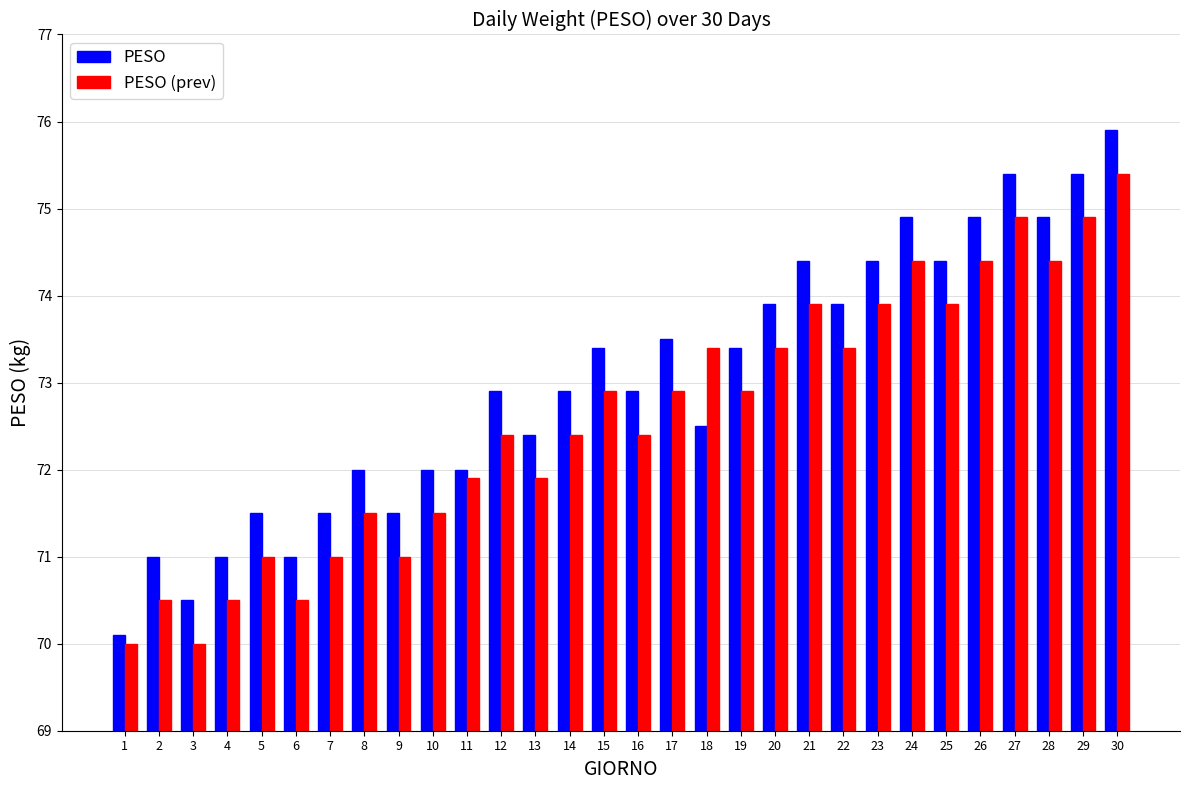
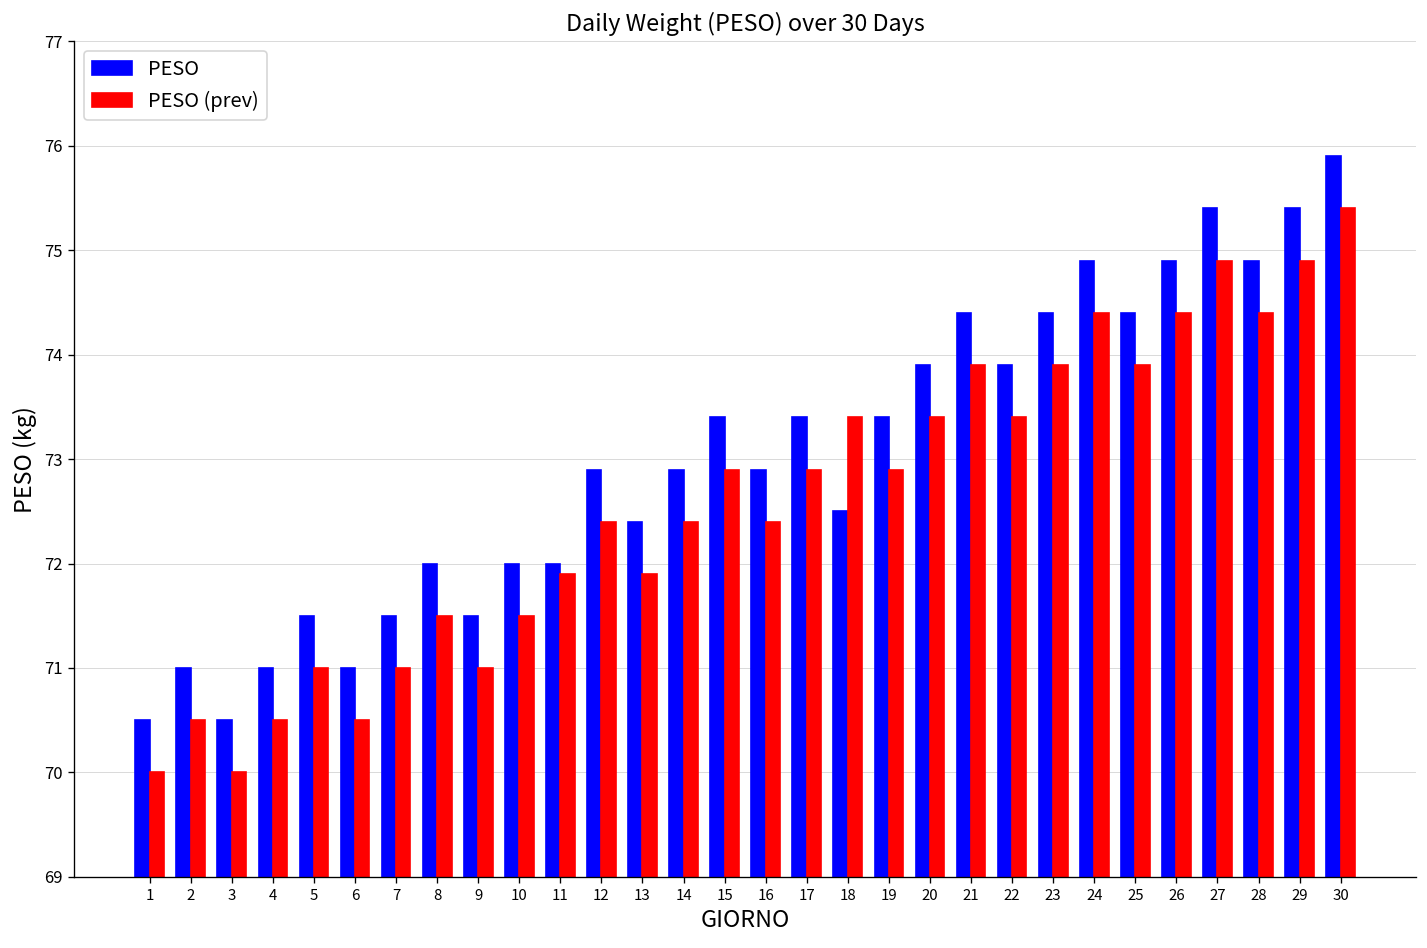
  {
    "PESO": {
-     "1": 70.1,
+     "1": 70.5,
      "2": 71.0,
      "3": 70.5,
      "4": 71.0,
      "5": 71.5,
      "6": 71.0,
      "7": 71.5,
      "8": 72.0,
      "9": 71.5,
      "10": 72.0,
      "11": 72.0,
      "12": 72.9,
      "13": 72.4,
      "14": 72.9,
      "15": 73.4,
      "16": 72.9,
-     "17": 73.5,
+     "17": 73.4,
      "18": 72.5,
      "19": 73.4,
      "20": 73.9,
      "21": 74.4,
      "22": 73.9,
      "23": 74.4,
      "24": 74.9,
      "25": 74.4,
      "26": 74.9,
      "27": 75.4,
      "28": 74.9,
      "29": 75.4,
      "30": 75.9
    },
    "PESO (prev)": {
      "1": 70.0,
      "2": 70.5,
      "3": 70.0,
      "4": 70.5,
      "5": 71.0,
      "6": 70.5,
      "7": 71.0,
      "8": 71.5,
      "9": 71.0,
      "10": 71.5,
      "11": 71.9,
      "12": 72.4,
      "13": 71.9,
      "14": 72.4,
      "15": 72.9,
      "16": 72.4,
      "17": 72.9,
      "18": 73.4,
      "19": 72.9,
      "20": 73.4,
      "21": 73.9,
      "22": 73.4,
      "23": 73.9,
      "24": 74.4,
      "25": 73.9,
      "26": 74.4,
      "27": 74.9,
      "28": 74.4,
      "29": 74.9,
      "30": 75.4
    }
  }
